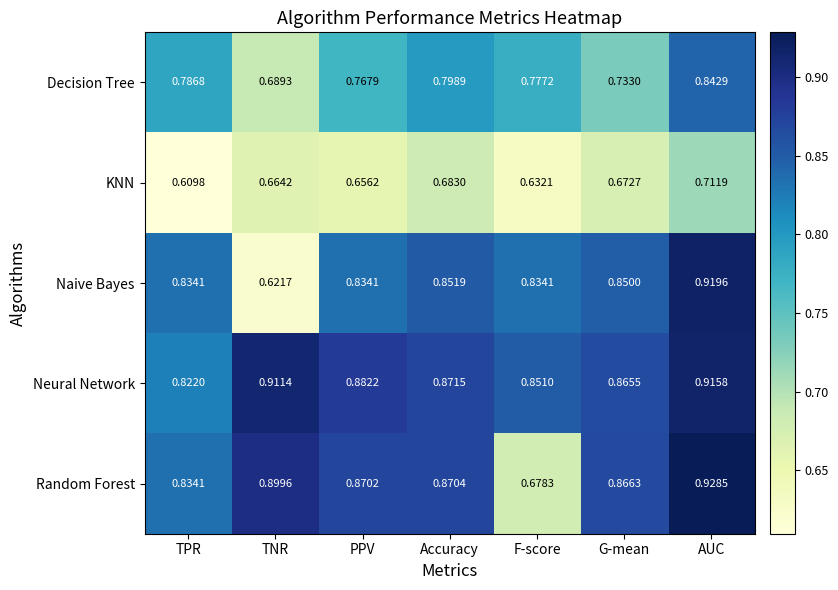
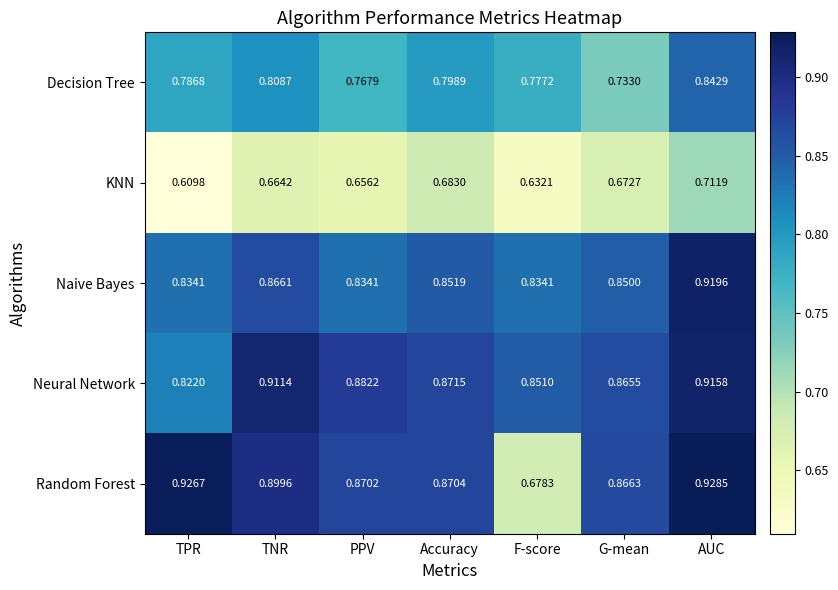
  {
    "Decision Tree": {
      "TPR": 0.7868,
-     "TNR": 0.6893,
+     "TNR": 0.8087,
      "PPV": 0.7679,
      "Accuracy": 0.7989,
      "F-score": 0.7772,
      "G-mean": 0.7330,
      "AUC": 0.8429
    },
    "KNN": {
      "TPR": 0.6098,
      "TNR": 0.6642,
      "PPV": 0.6562,
      "Accuracy": 0.6830,
      "F-score": 0.6321,
      "G-mean": 0.6727,
      "AUC": 0.7119
    },
    "Naive Bayes": {
      "TPR": 0.8341,
-     "TNR": 0.6217,
+     "TNR": 0.8661,
      "PPV": 0.8341,
      "Accuracy": 0.8519,
      "F-score": 0.8341,
      "G-mean": 0.8500,
      "AUC": 0.9196
    },
    "Neural Network": {
      "TPR": 0.8220,
      "TNR": 0.9114,
      "PPV": 0.8822,
      "Accuracy": 0.8715,
      "F-score": 0.8510,
      "G-mean": 0.8655,
      "AUC": 0.9158
    },
    "Random Forest": {
-     "TPR": 0.8341,
+     "TPR": 0.9267,
      "TNR": 0.8996,
      "PPV": 0.8702,
      "Accuracy": 0.8704,
      "F-score": 0.6783,
      "G-mean": 0.8663,
      "AUC": 0.9285
    }
  }
